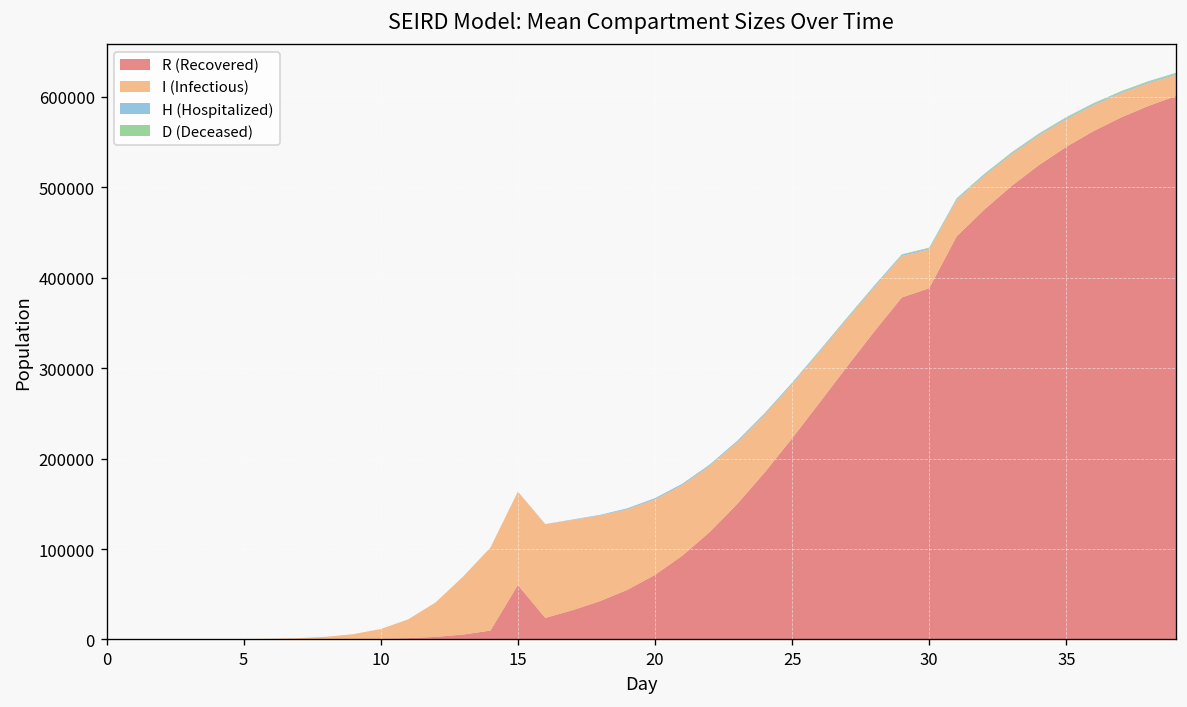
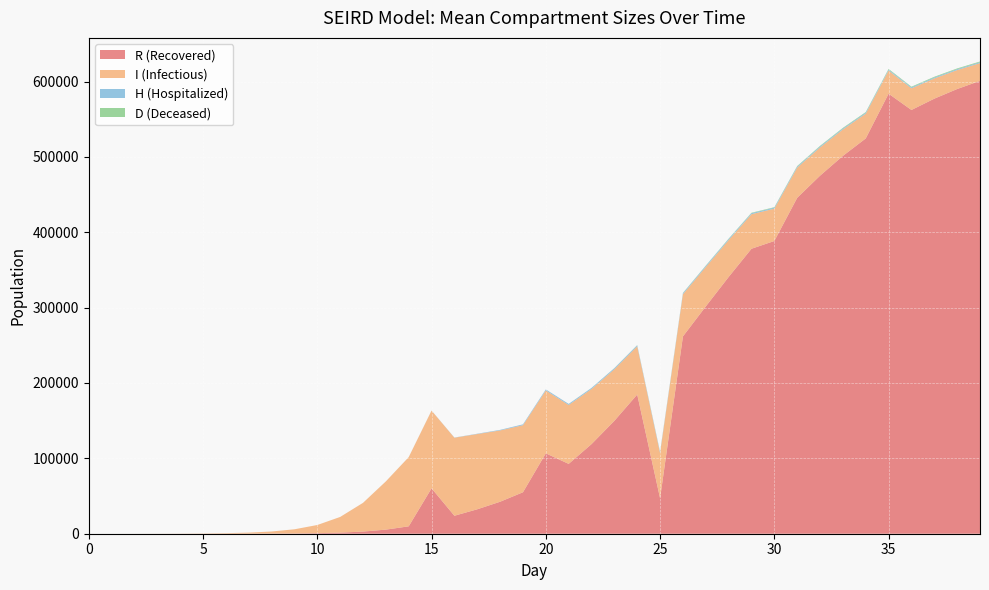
  {
    "R (Recovered)": {
      "15": 60000,
-     "20": 70000,
-     "25": 220000,
+     "20": 110000,
+     "25": 50000,
      "30": 390000,
-     "35": 540000
+     "35": 580000
    }
  }
